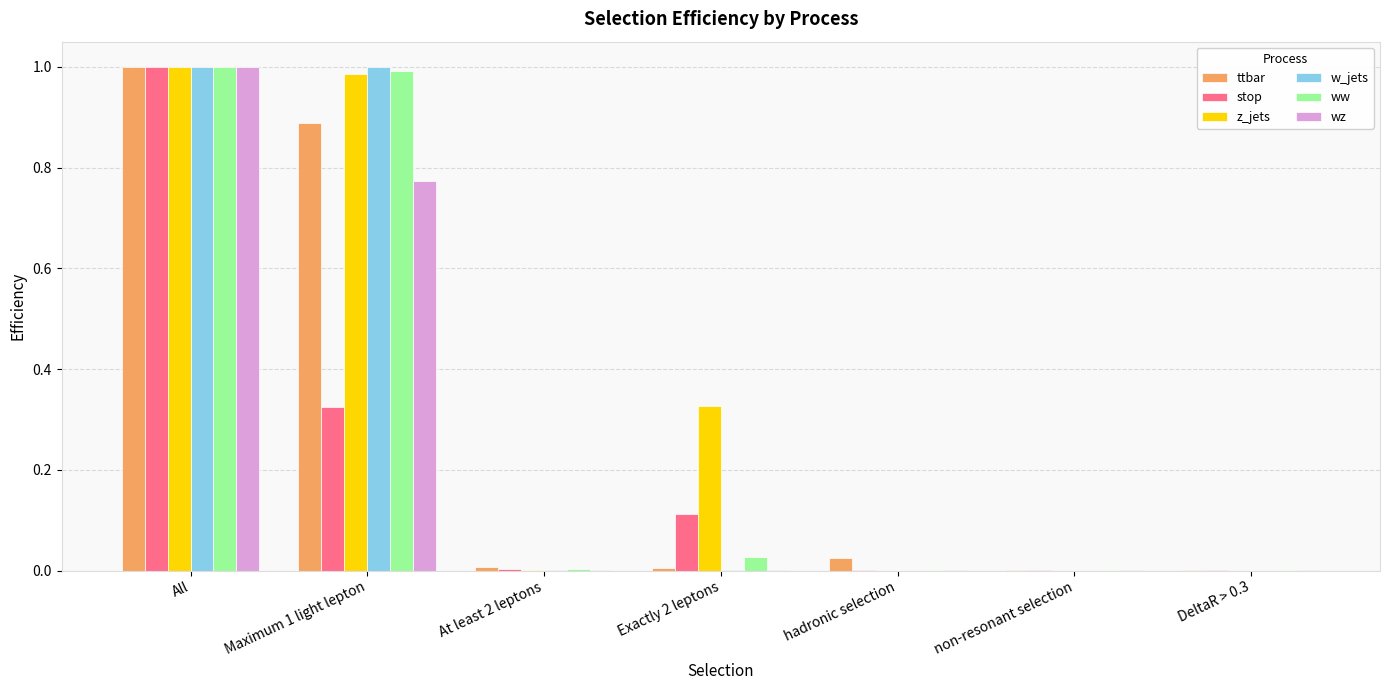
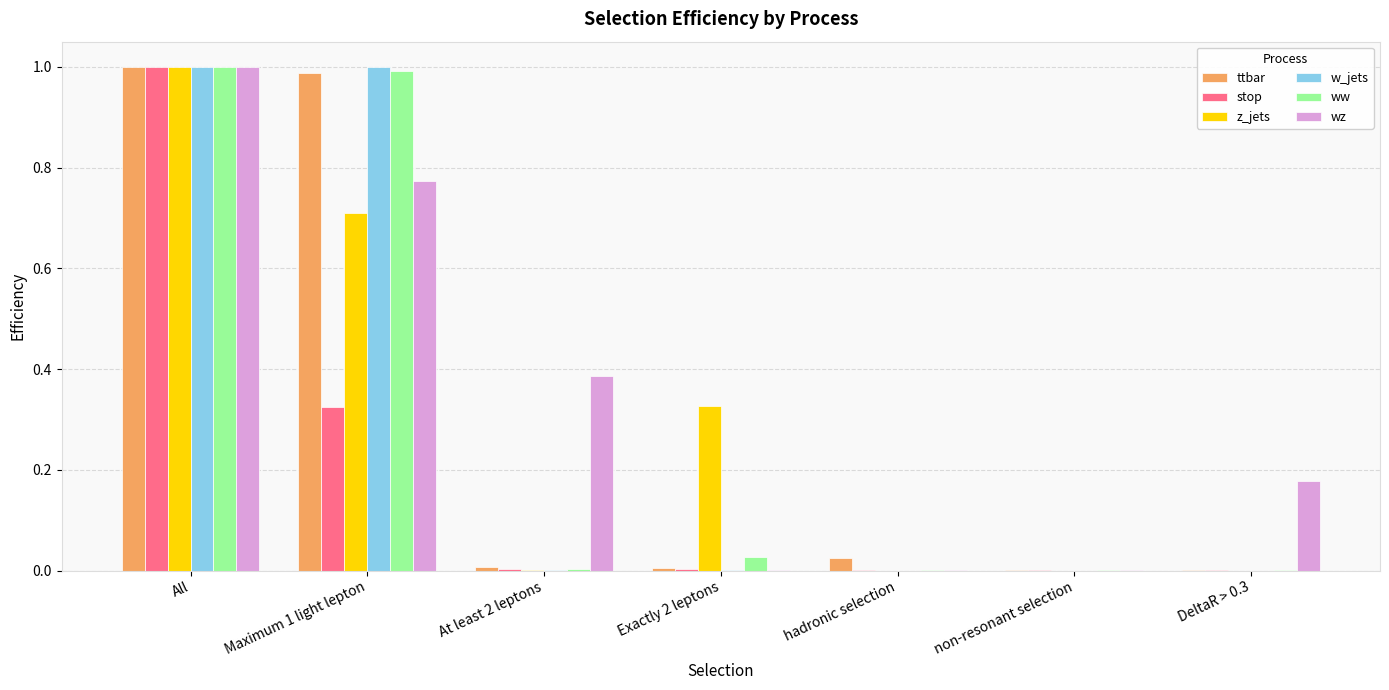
  {
    "ttbar": {
      "All": 1.00,
-     "Maximum 1 light lepton": 0.89,
+     "Maximum 1 light lepton": 0.99,
      "At least 2 leptons": 0.01,
      "Exactly 2 leptons": 0.01,
      "hadronic selection": 0.03
    },
    "stop": {
      "All": 1.00,
      "Maximum 1 light lepton": 0.32,
-     "Exactly 2 leptons": 0.11
+     "Exactly 2 leptons": 0.00
    },
    "z_jets": {
      "All": 1.00,
-     "Maximum 1 light lepton": 0.99,
+     "Maximum 1 light lepton": 0.71,
      "Exactly 2 leptons": 0.33
    },
    "w_jets": {
      "All": 1.00,
      "Maximum 1 light lepton": 1.00
    },
    "ww": {
      "All": 1.00,
      "Maximum 1 light lepton": 0.99,
      "Exactly 2 leptons": 0.03
    },
    "wz": {
      "All": 1.00,
      "Maximum 1 light lepton": 0.77,
-     "At least 2 leptons": 0.00,
-     "DeltaR > 0.3": 0.00
+     "At least 2 leptons": 0.39,
+     "DeltaR > 0.3": 0.18
    }
  }
